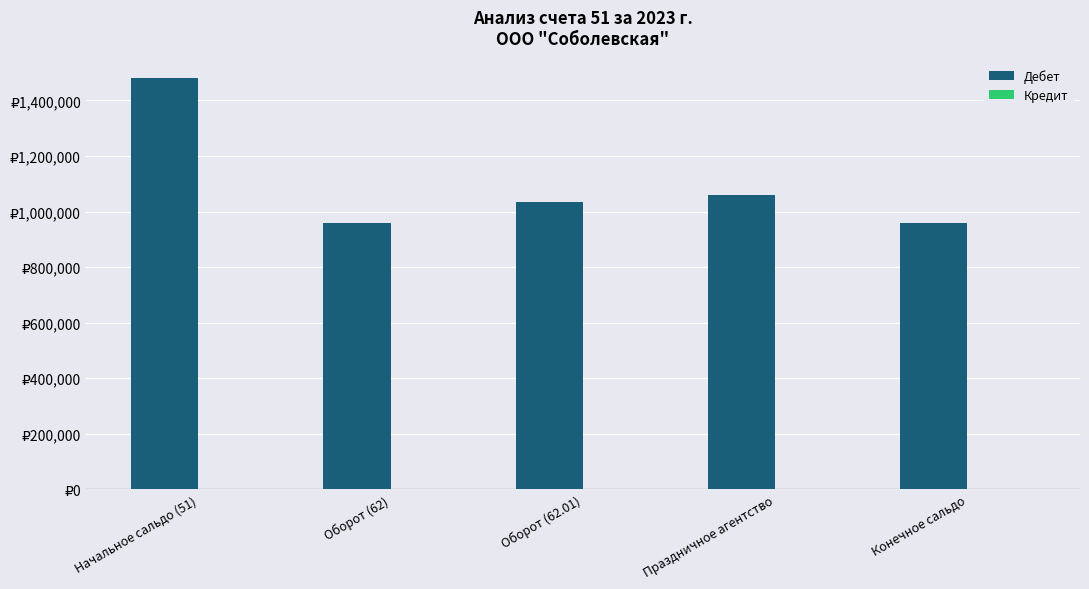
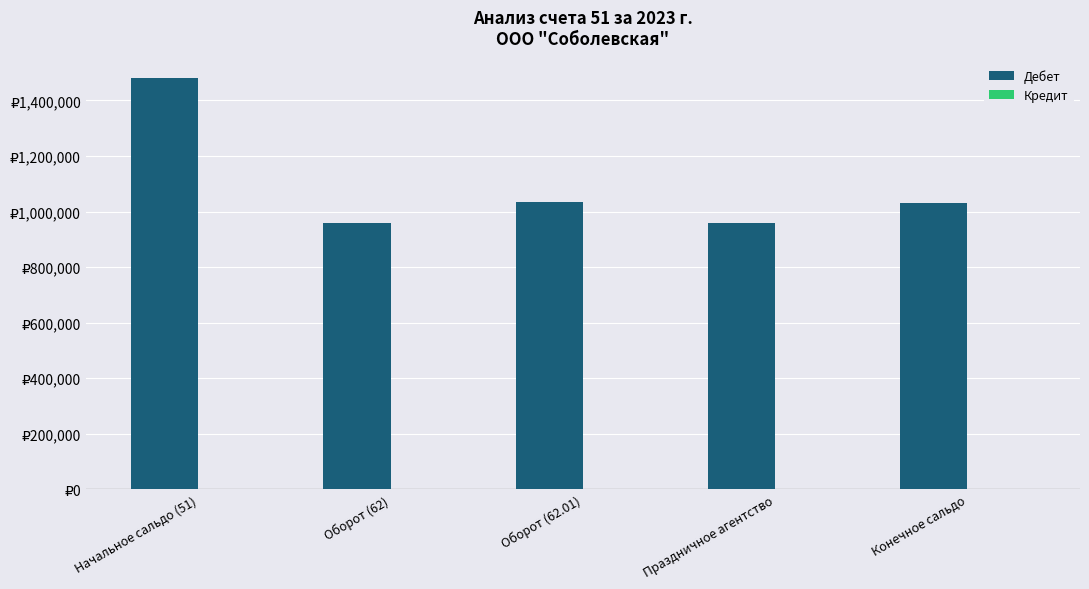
  {
    "Дебет": {
      "Начальное сальдо (51)": "₽1,480,000",
      "Оборот (62)": "₽960,000",
      "Оборот (62.01)": "₽1,040,000",
-     "Праздничное агентство": "₽1,060,000",
-     "Конечное сальдо": "₽960,000"
+     "Праздничное агентство": "₽960,000",
+     "Конечное сальдо": "₽1,030,000"
    },
    "Кредит": {
      "Начальное сальдо (51)": "₽0",
      "Оборот (62)": "₽0",
      "Оборот (62.01)": "₽0",
      "Праздничное агентство": "₽0",
      "Конечное сальдо": "₽0"
    }
  }
